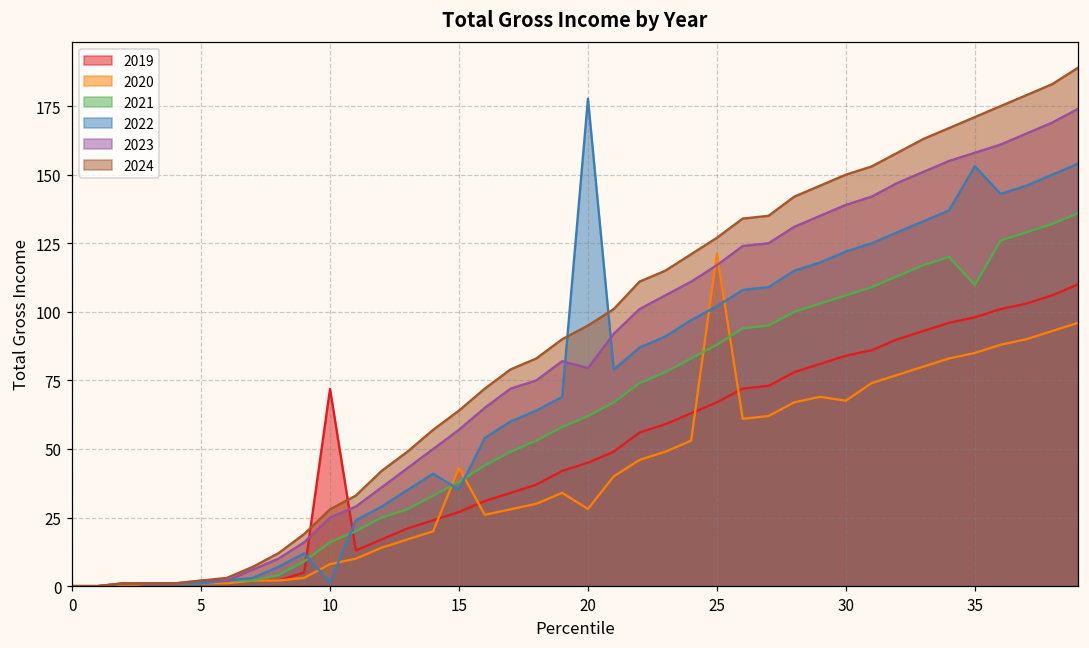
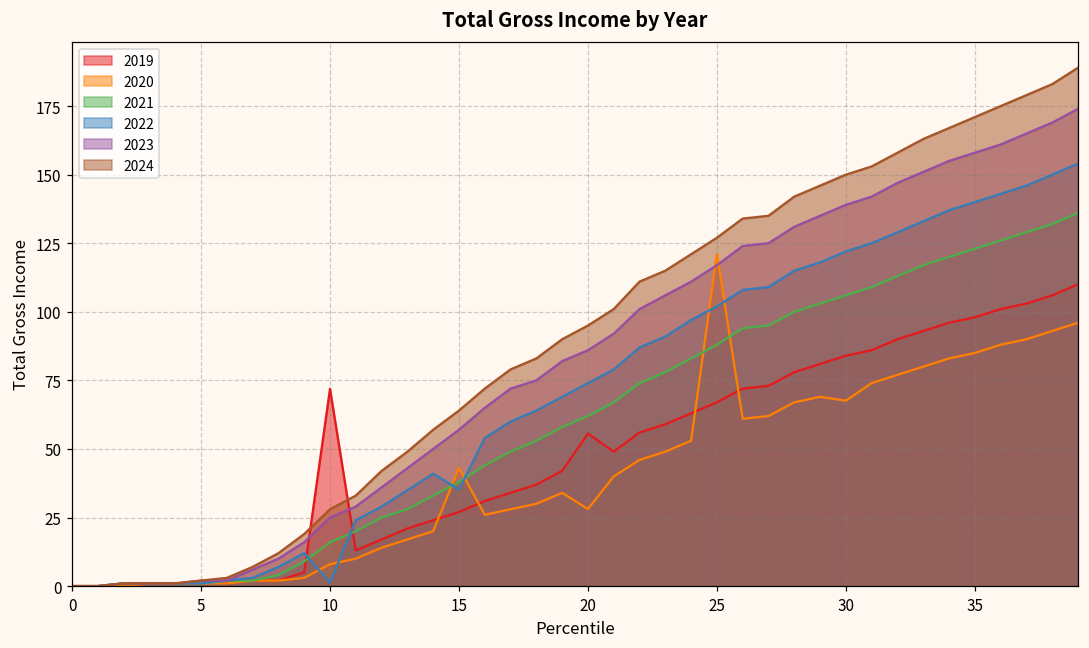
  {
    "2019": {
      "10": 72,
      "15": 27,
-     "20": 45,
+     "20": 56,
      "25": 67,
      "30": 84,
      "35": 98
    },
    "2020": {
      "10": 8,
      "15": 43,
      "20": 28,
      "25": 121,
      "30": 68,
      "35": 85
    },
    "2021": {
      "10": 16,
      "15": 38,
      "20": 62,
      "25": 88,
      "30": 106,
-     "35": 110
+     "35": 123
    },
    "2022": {
      "10": 1,
      "15": 35,
-     "20": 178,
+     "20": 74,
      "25": 102,
      "30": 122,
-     "35": 153
+     "35": 140
    },
    "2023": {
      "10": 25,
      "15": 57,
-     "20": 80,
+     "20": 86,
      "25": 117,
      "30": 139,
      "35": 158
    },
    "2024": {
      "10": 28,
      "15": 64,
      "20": 95,
      "25": 127,
      "30": 150,
      "35": 171
    }
  }
